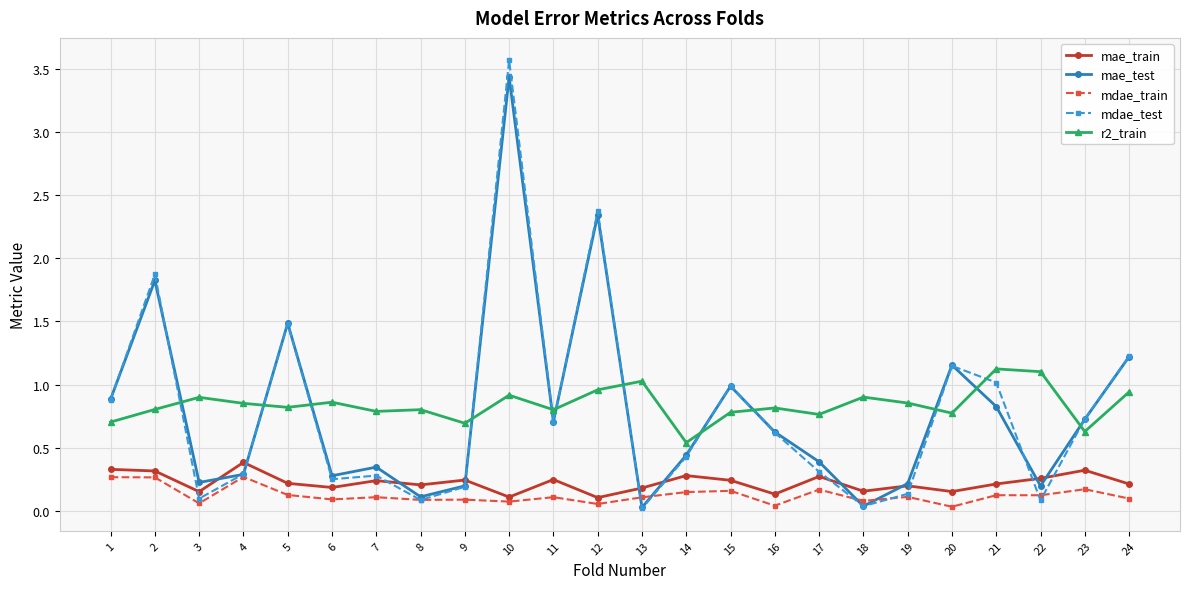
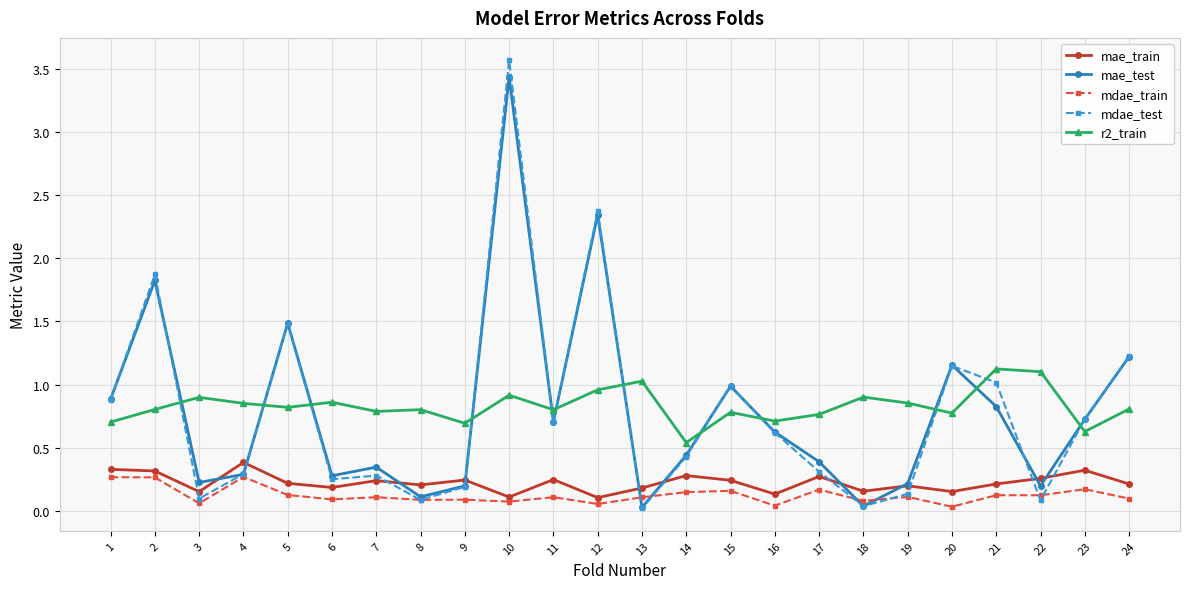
  {
    "r2_train": {
      "1": 0.70,
      "2": 0.80,
      "3": 0.90,
      "4": 0.85,
      "5": 0.82,
      "6": 0.86,
      "7": 0.79,
      "8": 0.80,
      "9": 0.69,
      "10": 0.92,
      "11": 0.80,
      "12": 0.96,
      "13": 1.03,
      "14": 0.54,
      "15": 0.78,
-     "16": 0.81,
+     "16": 0.71,
      "17": 0.76,
      "18": 0.90,
      "19": 0.85,
      "20": 0.77,
      "21": 1.12,
      "22": 1.10,
      "23": 0.63,
-     "24": 0.94
+     "24": 0.81
    }
  }
